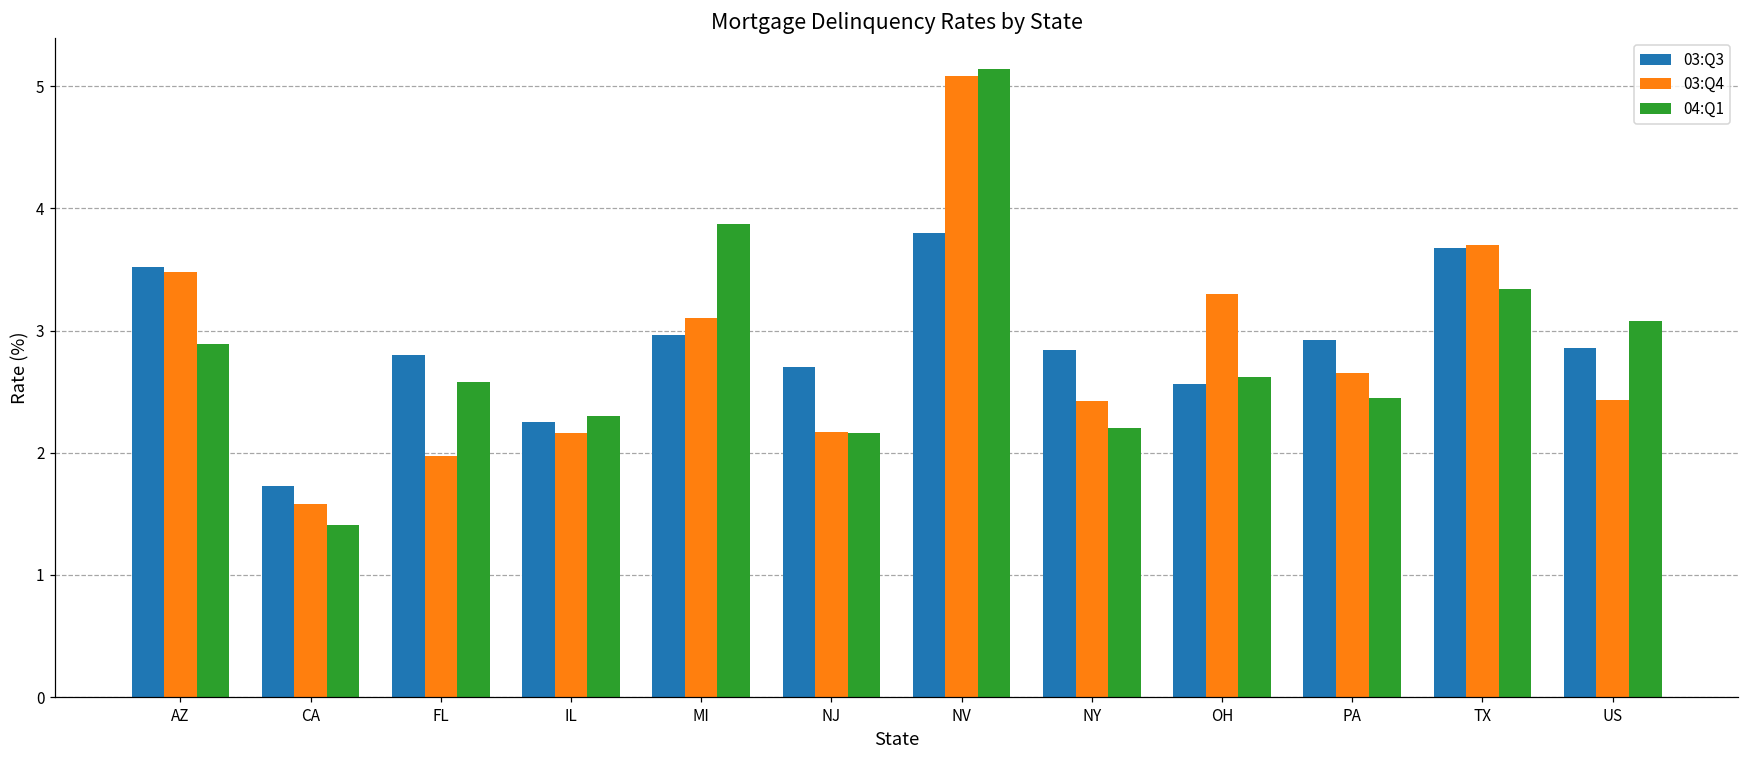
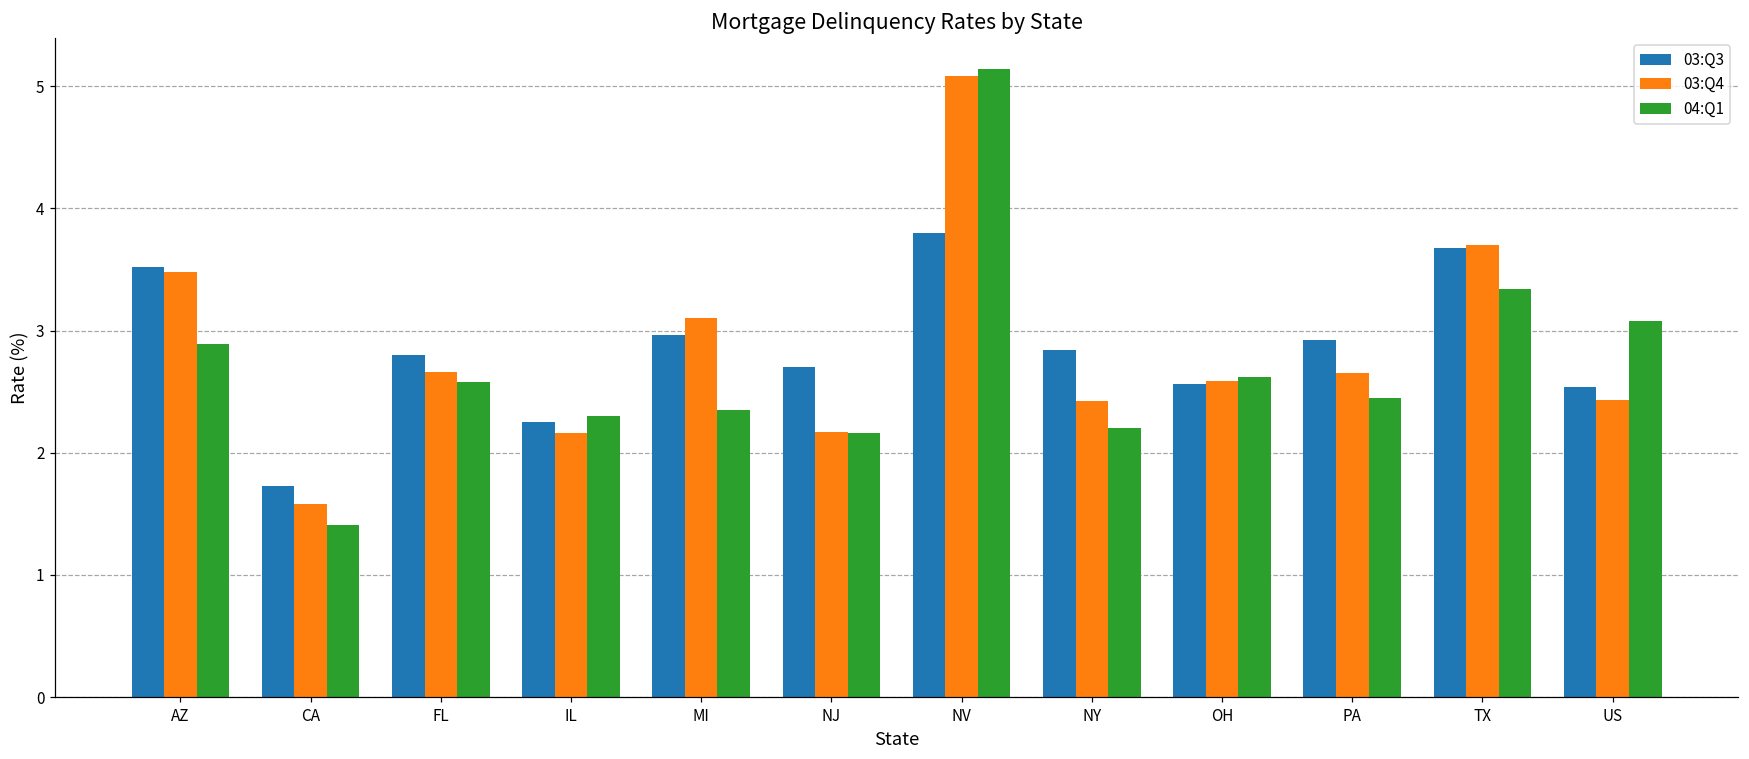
  {
    "03:Q3": {
      "AZ": 3.52,
      "CA": 1.73,
      "FL": 2.80,
      "IL": 2.25,
      "MI": 2.96,
      "NJ": 2.70,
      "NV": 3.80,
      "NY": 2.84,
      "OH": 2.56,
      "PA": 2.92,
      "TX": 3.68,
-     "US": 2.86
+     "US": 2.54
    },
    "03:Q4": {
      "AZ": 3.48,
      "CA": 1.58,
-     "FL": 1.97,
+     "FL": 2.66,
      "IL": 2.16,
      "MI": 3.10,
      "NJ": 2.17,
      "NV": 5.08,
      "NY": 2.42,
-     "OH": 3.30,
+     "OH": 2.59,
      "PA": 2.65,
      "TX": 3.70,
      "US": 2.43
    },
    "04:Q1": {
      "AZ": 2.89,
      "CA": 1.41,
      "FL": 2.58,
      "IL": 2.30,
-     "MI": 3.87,
+     "MI": 2.35,
      "NJ": 2.16,
      "NV": 5.14,
      "NY": 2.20,
      "OH": 2.62,
      "PA": 2.45,
      "TX": 3.34,
      "US": 3.08
    }
  }
